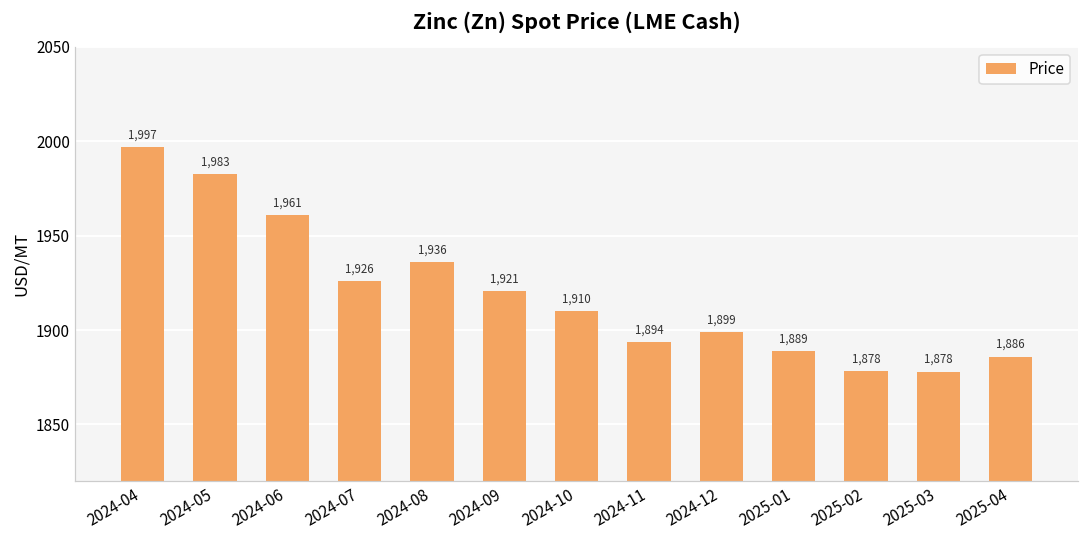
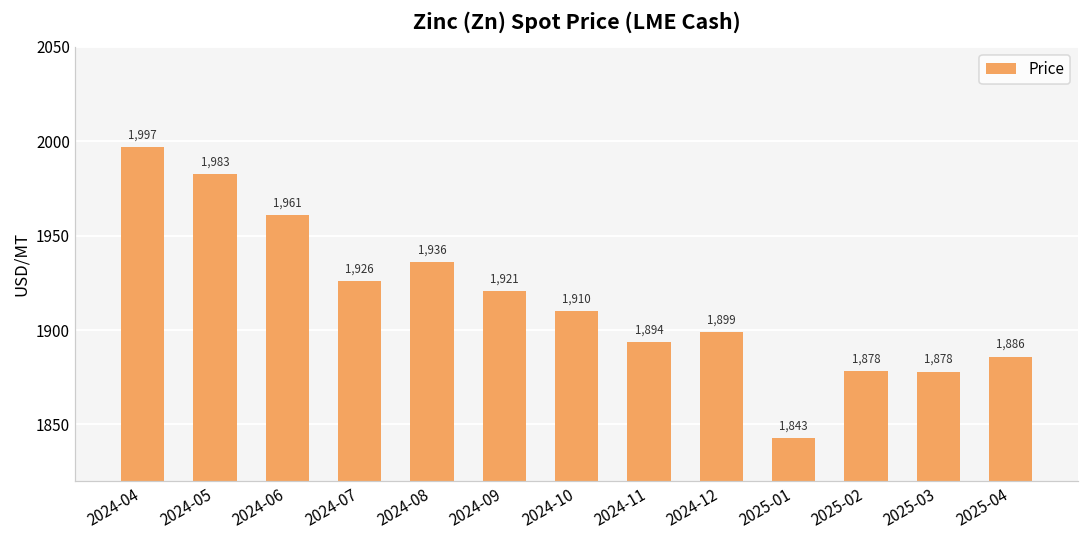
  {
    "2024-04": "1,997",
    "2024-05": "1,983",
    "2024-06": "1,961",
    "2024-07": "1,926",
    "2024-08": "1,936",
    "2024-09": "1,921",
    "2024-10": "1,910",
    "2024-11": "1,894",
    "2024-12": "1,899",
-   "2025-01": "1,889",
+   "2025-01": "1,843",
    "2025-02": "1,878",
    "2025-03": "1,878",
    "2025-04": "1,886"
  }
